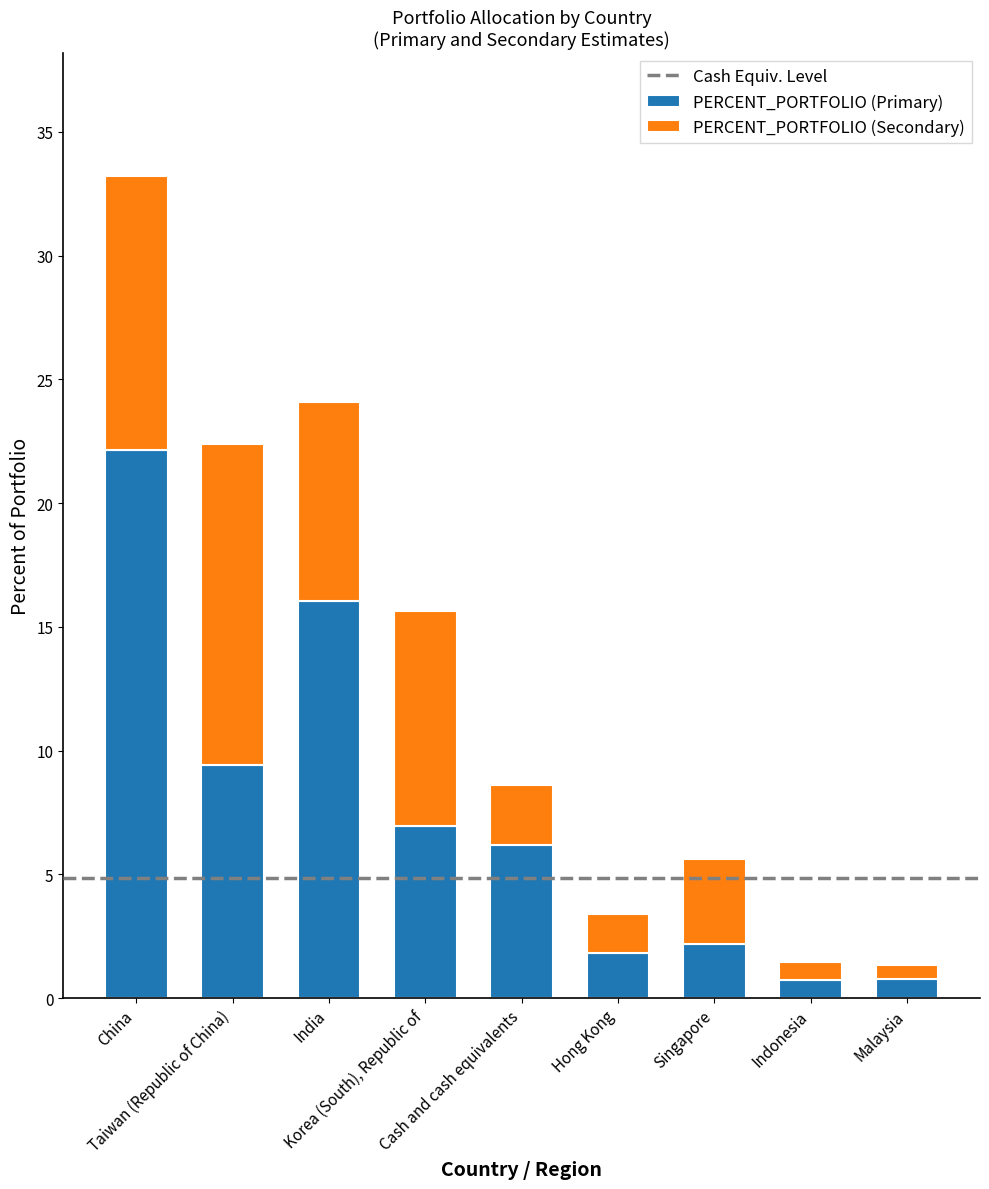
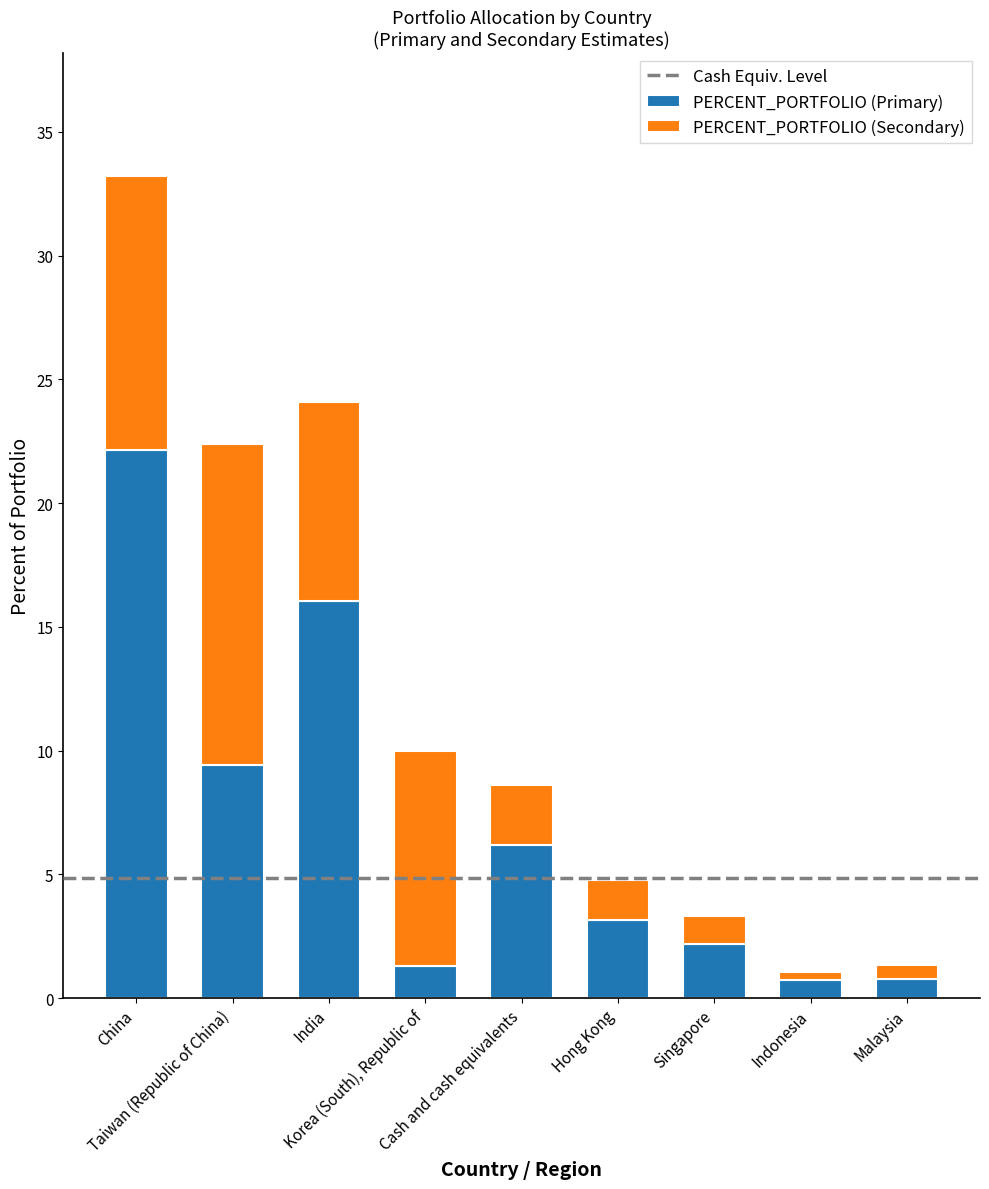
  {
    "PERCENT_PORTFOLIO (Primary)": {
      "China": 22.1,
      "Taiwan (Republic of China)": 9.4,
      "India": 16.1,
-     "Korea (South), Republic of": 7.0,
+     "Korea (South), Republic of": 1.3,
      "Cash and cash equivalents": 6.2,
-     "Hong Kong": 1.8,
+     "Hong Kong": 3.2,
      "Singapore": 2.2,
      "Indonesia": 0.7,
      "Malaysia": 0.8
    },
    "PERCENT_PORTFOLIO (Secondary)": {
      "China": 11.1,
      "Taiwan (Republic of China)": 13.0,
      "India": 8.0,
      "Korea (South), Republic of": 8.7,
      "Cash and cash equivalents": 2.4,
      "Hong Kong": 1.6,
-     "Singapore": 3.4,
-     "Indonesia": 0.7,
+     "Singapore": 1.1,
+     "Indonesia": 0.3,
      "Malaysia": 0.6
    }
  }
